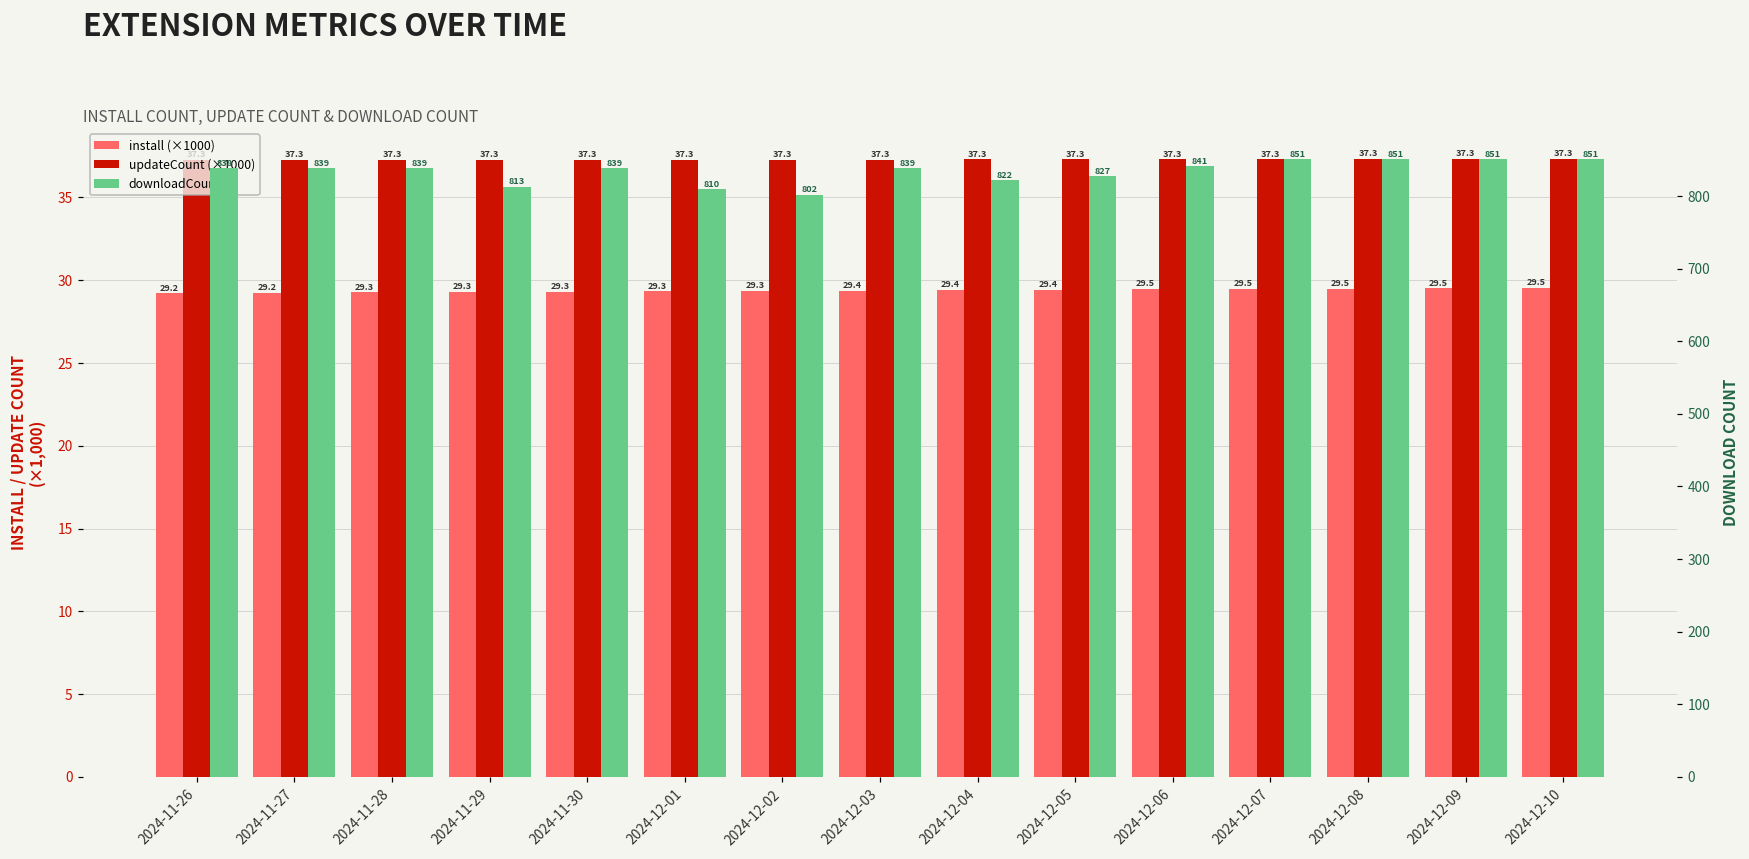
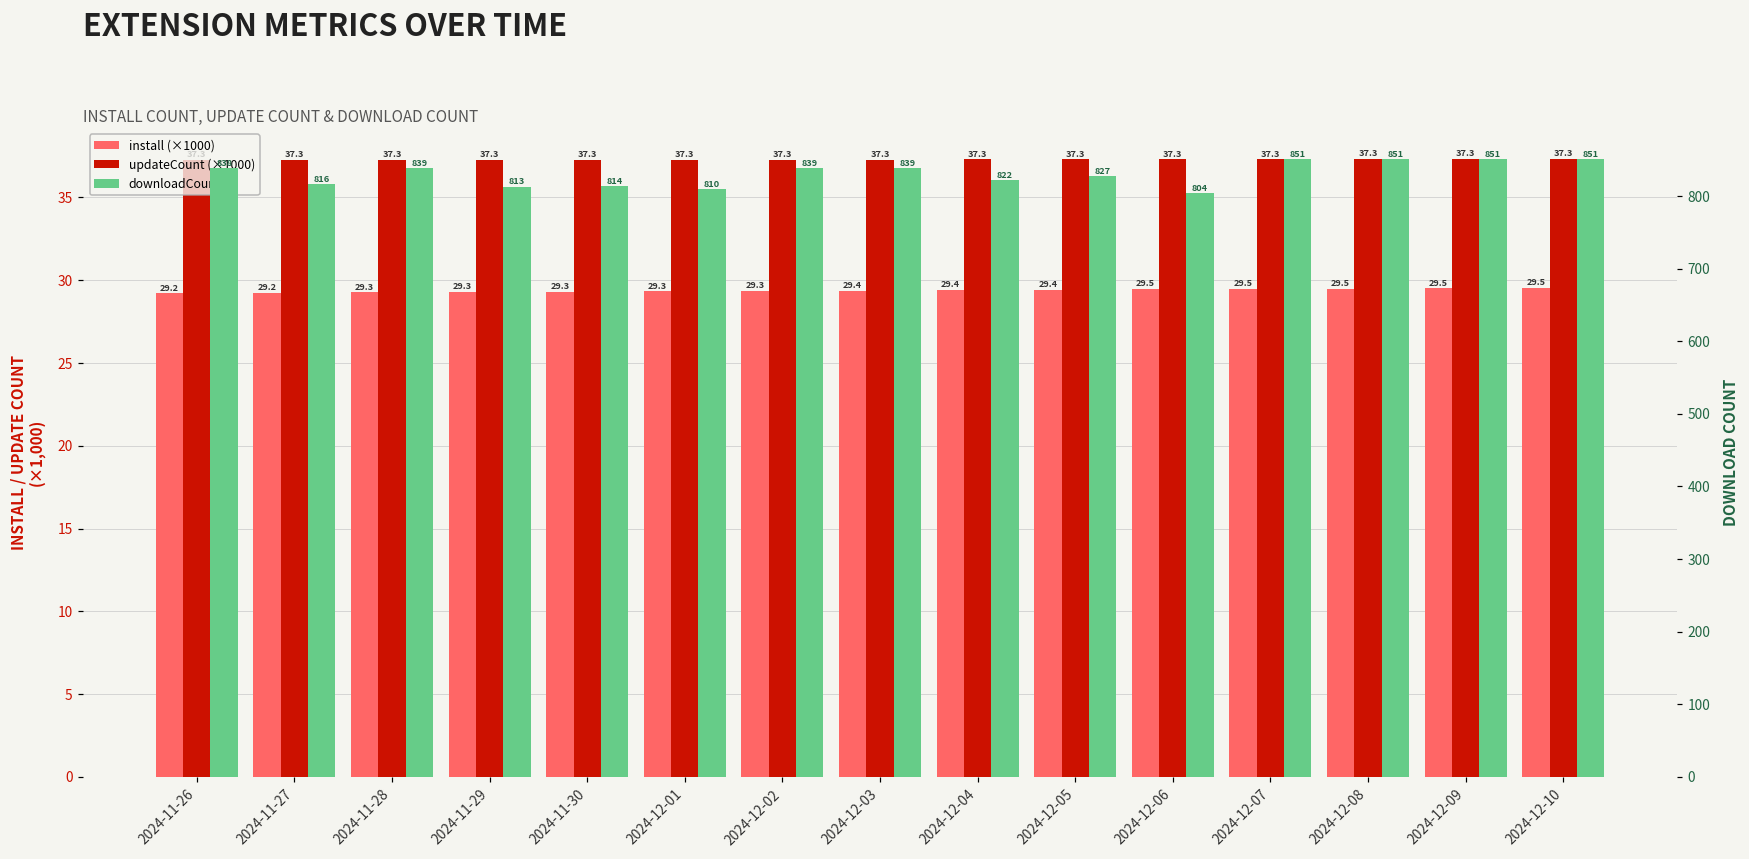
  {
    "install (×1000)": {
      "2024-11-26": 29.2,
      "2024-11-27": 29.2,
      "2024-11-28": 29.3,
      "2024-11-29": 29.3,
      "2024-11-30": 29.3,
      "2024-12-01": 29.3,
      "2024-12-02": 29.3,
      "2024-12-03": 29.4,
      "2024-12-04": 29.4,
      "2024-12-05": 29.4,
      "2024-12-06": 29.5,
      "2024-12-07": 29.5,
      "2024-12-08": 29.5,
      "2024-12-09": 29.5,
      "2024-12-10": 29.5
    },
    "updateCount (×1000)": {
      "2024-11-27": 37.3,
      "2024-11-28": 37.3,
      "2024-11-29": 37.3,
      "2024-11-30": 37.3,
      "2024-12-01": 37.3,
      "2024-12-02": 37.3,
      "2024-12-03": 37.3,
      "2024-12-04": 37.3,
      "2024-12-05": 37.3,
      "2024-12-06": 37.3,
      "2024-12-07": 37.3,
      "2024-12-08": 37.3,
      "2024-12-09": 37.3,
      "2024-12-10": 37.3
    },
    "downloadCount": {
-     "2024-11-27": 839,
+     "2024-11-27": 816,
      "2024-11-28": 839,
      "2024-11-29": 813,
-     "2024-11-30": 839,
+     "2024-11-30": 814,
      "2024-12-01": 810,
-     "2024-12-02": 802,
+     "2024-12-02": 839,
      "2024-12-03": 839,
      "2024-12-04": 822,
      "2024-12-05": 827,
-     "2024-12-06": 841,
+     "2024-12-06": 804,
      "2024-12-07": 851,
      "2024-12-08": 851,
      "2024-12-09": 851,
      "2024-12-10": 851
    }
  }
